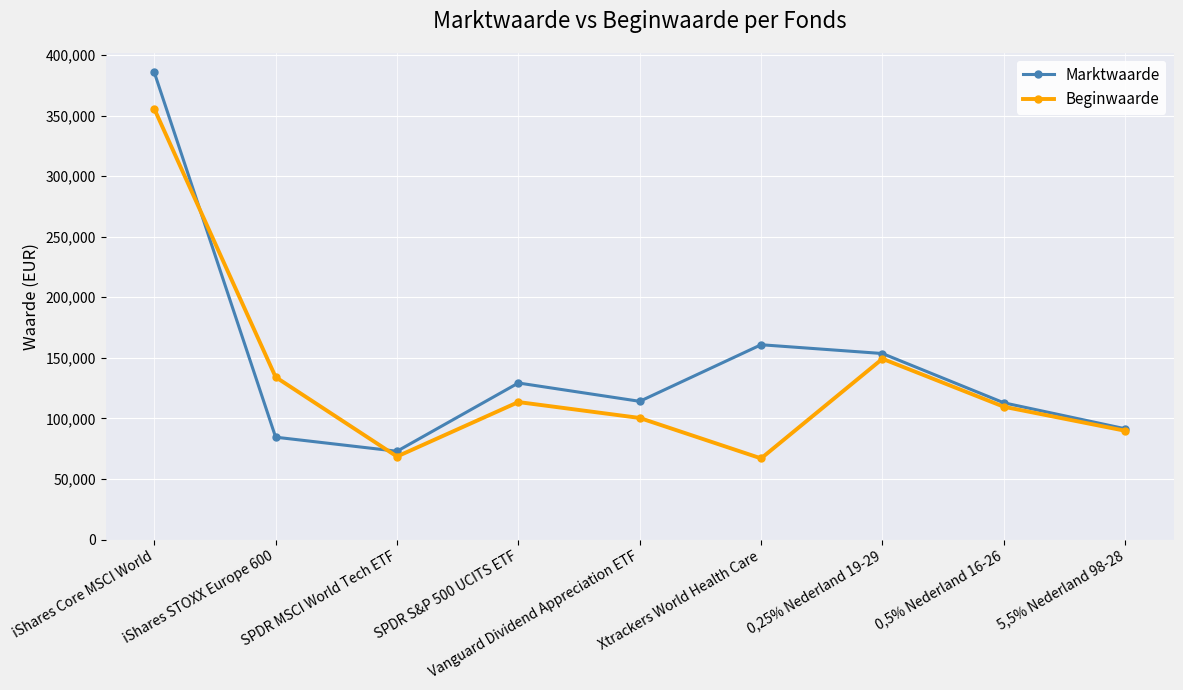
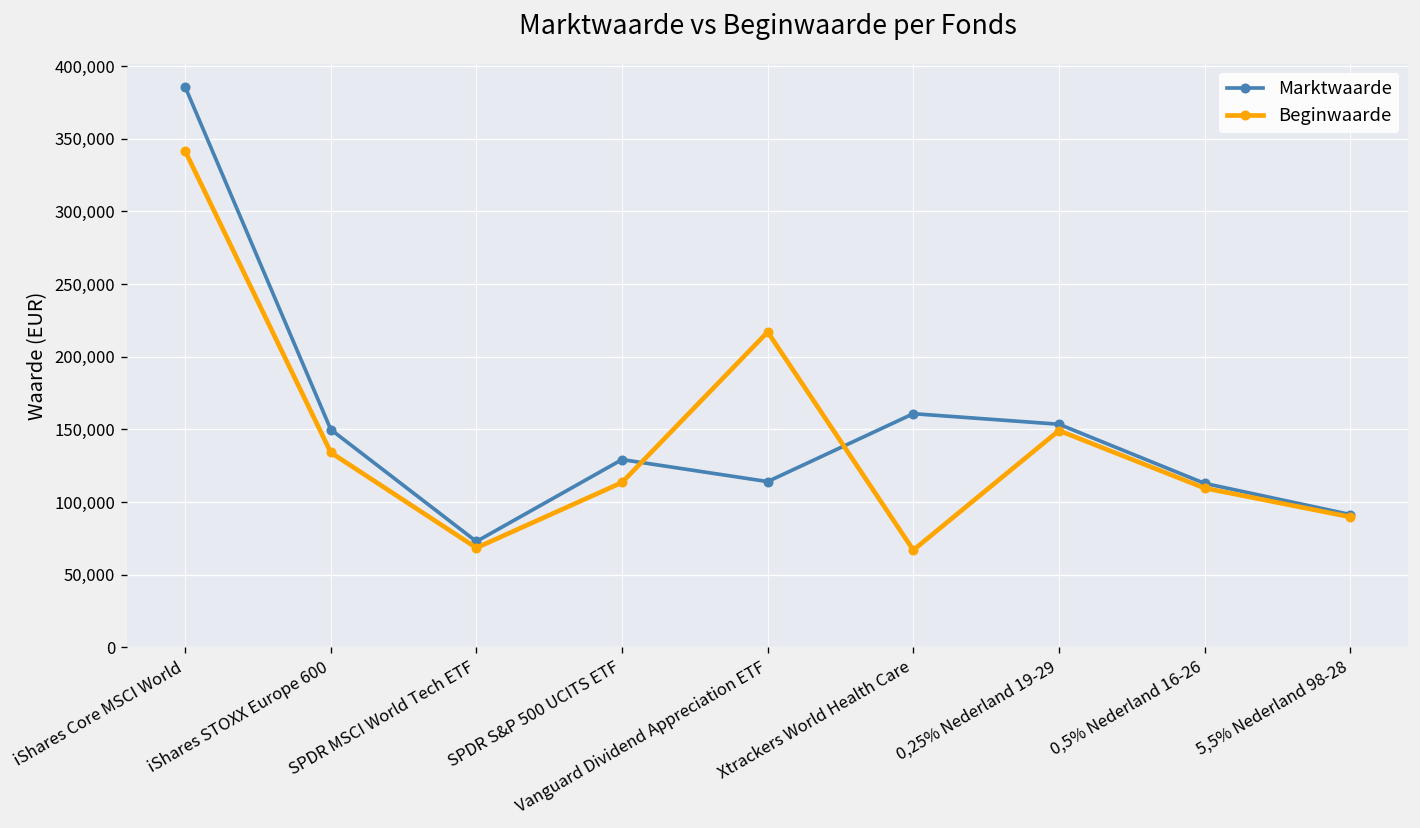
  {
    "Marktwaarde": {
      "iShares Core MSCI World": "386,000",
-     "iShares STOXX Europe 600": "84,000",
+     "iShares STOXX Europe 600": "150,000",
      "SPDR MSCI World Tech ETF": "73,000",
      "SPDR S&P 500 UCITS ETF": "129,000",
      "Vanguard Dividend Appreciation ETF": "114,000",
      "Xtrackers World Health Care": "161,000",
      "0,25% Nederland 19-29": "154,000",
      "0,5% Nederland 16-26": "113,000"
    },
    "Beginwaarde": {
-     "iShares Core MSCI World": "356,000",
+     "iShares Core MSCI World": "342,000",
      "iShares STOXX Europe 600": "134,000",
      "SPDR MSCI World Tech ETF": "69,000",
      "SPDR S&P 500 UCITS ETF": "113,000",
-     "Vanguard Dividend Appreciation ETF": "100,000",
+     "Vanguard Dividend Appreciation ETF": "217,000",
      "Xtrackers World Health Care": "67,000",
      "0,25% Nederland 19-29": "149,000",
      "0,5% Nederland 16-26": "110,000"
    }
  }
